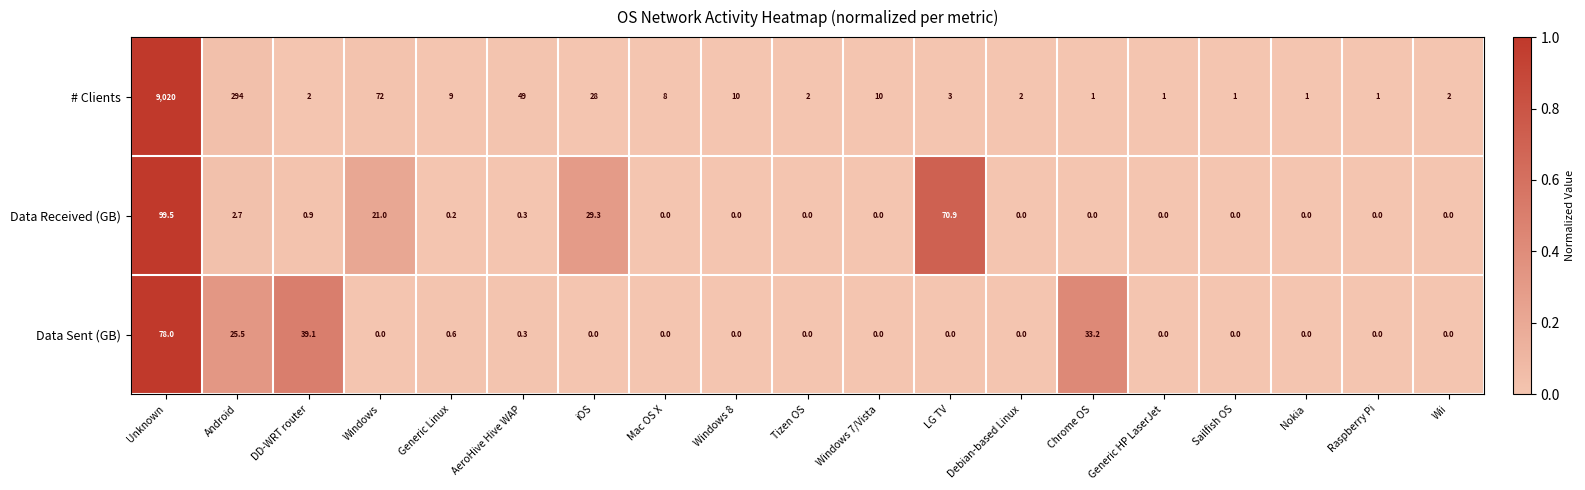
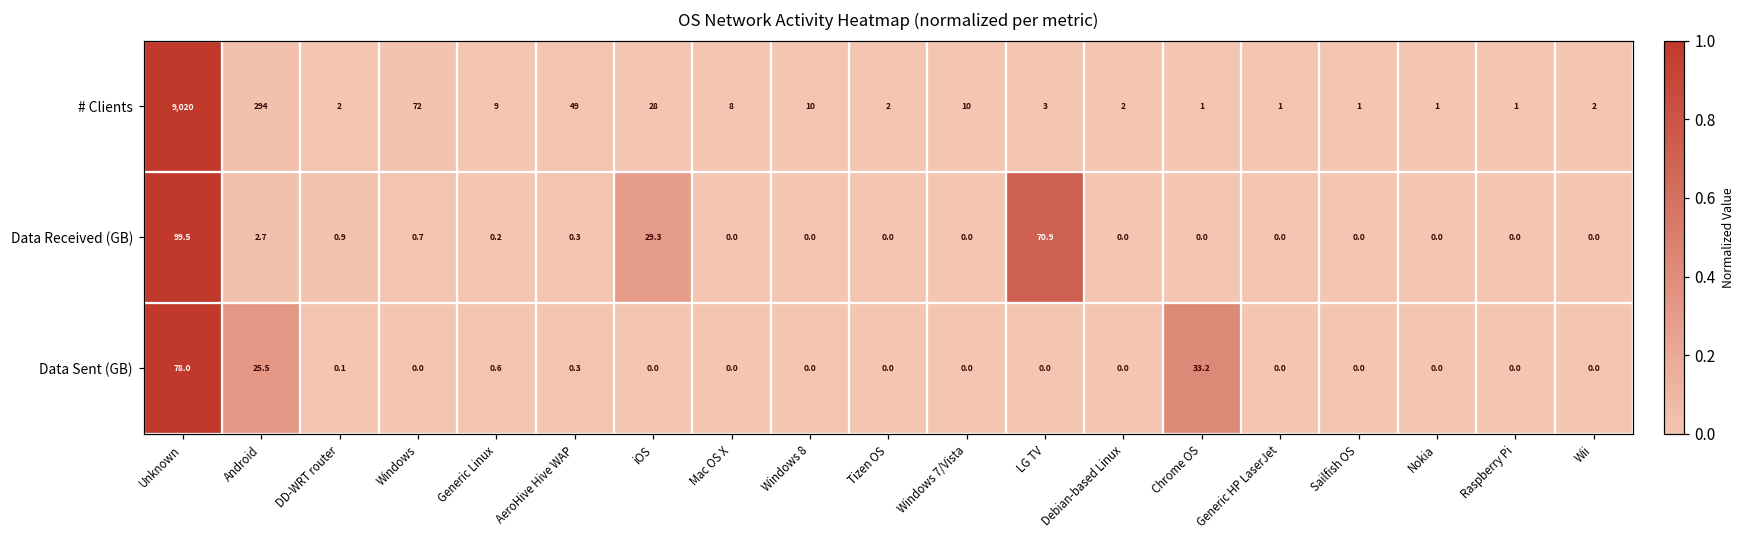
  {
    "# Clients": {
      "Unknown": "9,020",
      "Android": "294",
      "DD-WRT router": "2",
      "Windows": "72",
      "Generic Linux": "9",
      "AeroHive Hive WAP": "49",
      "iOS": "28",
      "Mac OS X": "8",
      "Windows 8": "10",
      "Tizen OS": "2",
      "Windows 7/Vista": "10",
      "LG TV": "3",
      "Debian-based Linux": "2",
      "Chrome OS": "1",
      "Generic HP LaserJet": "1",
      "Sailfish OS": "1",
      "Nokia": "1",
      "Raspberry Pi": "1",
      "Wii": "2"
    },
    "Data Received (GB)": {
      "Unknown": "99.5",
      "Android": "2.7",
      "DD-WRT router": "0.9",
-     "Windows": "21.0",
+     "Windows": "0.7",
      "Generic Linux": "0.2",
      "AeroHive Hive WAP": "0.3",
      "iOS": "29.3",
      "Mac OS X": "0.0",
      "Windows 8": "0.0",
      "Tizen OS": "0.0",
      "Windows 7/Vista": "0.0",
      "LG TV": "70.9",
      "Debian-based Linux": "0.0",
      "Chrome OS": "0.0",
      "Generic HP LaserJet": "0.0",
      "Sailfish OS": "0.0",
      "Nokia": "0.0",
      "Raspberry Pi": "0.0",
      "Wii": "0.0"
    },
    "Data Sent (GB)": {
      "Unknown": "78.0",
      "Android": "25.5",
-     "DD-WRT router": "39.1",
+     "DD-WRT router": "0.1",
      "Windows": "0.0",
      "Generic Linux": "0.6",
      "AeroHive Hive WAP": "0.3",
      "iOS": "0.0",
      "Mac OS X": "0.0",
      "Windows 8": "0.0",
      "Tizen OS": "0.0",
      "Windows 7/Vista": "0.0",
      "LG TV": "0.0",
      "Debian-based Linux": "0.0",
      "Chrome OS": "33.2",
      "Generic HP LaserJet": "0.0",
      "Sailfish OS": "0.0",
      "Nokia": "0.0",
      "Raspberry Pi": "0.0",
      "Wii": "0.0"
    }
  }
